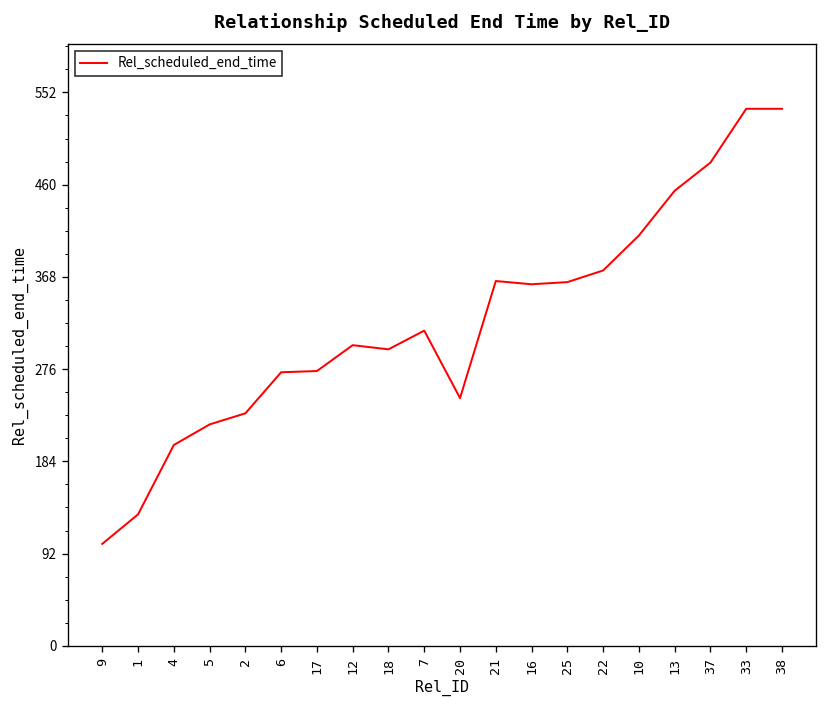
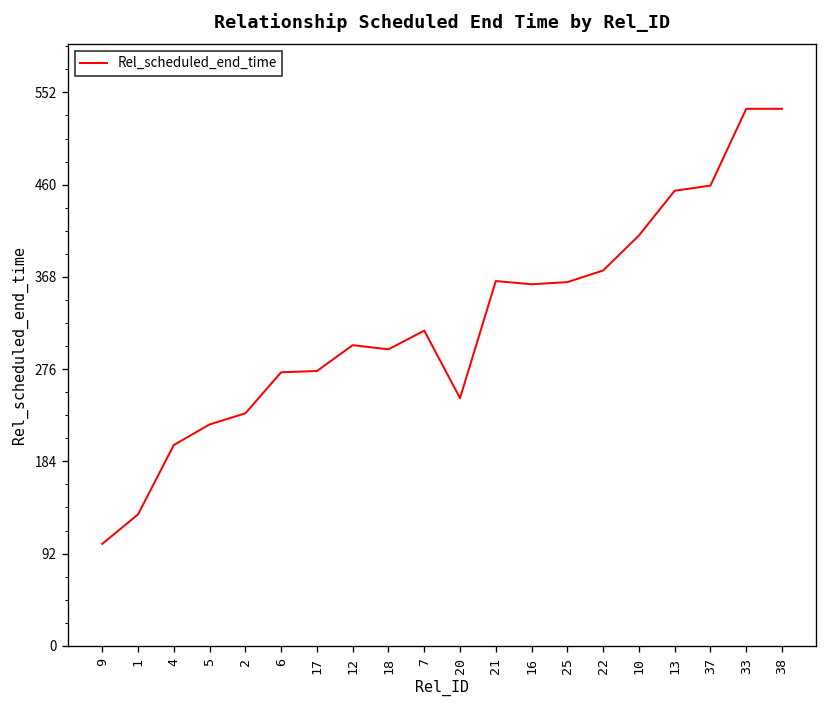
  {
    "9": 100,
    "1": 130,
    "4": 200,
    "5": 220,
    "2": 230,
    "6": 270,
    "17": 270,
    "12": 300,
    "18": 300,
    "7": 310,
    "20": 250,
    "21": 360,
    "16": 360,
    "25": 360,
    "22": 370,
    "10": 410,
    "13": 450,
-   "37": 480,
+   "37": 460,
    "33": 540,
    "38": 540
  }
